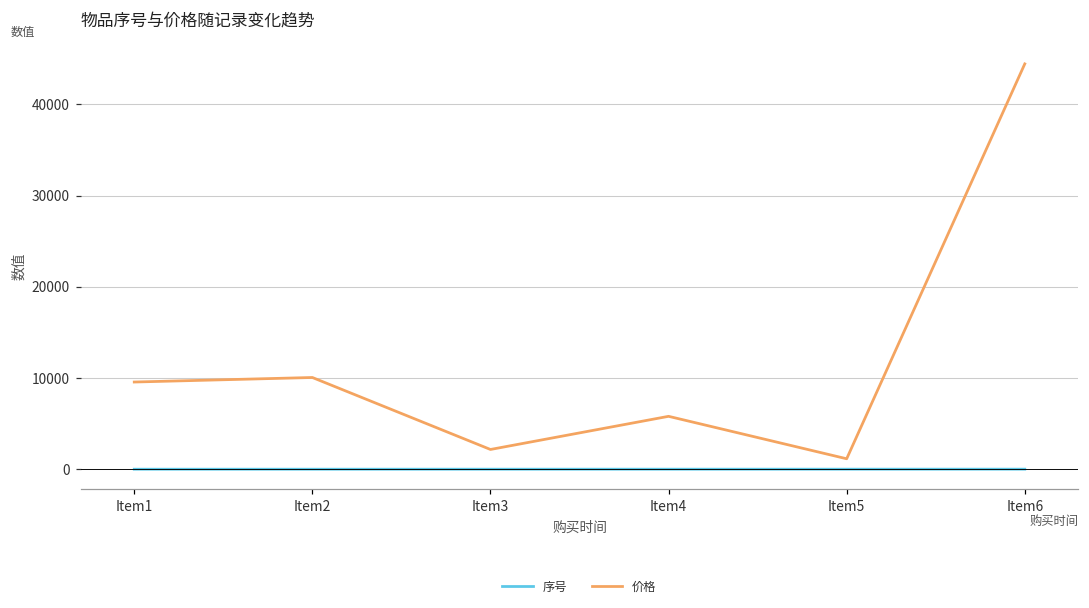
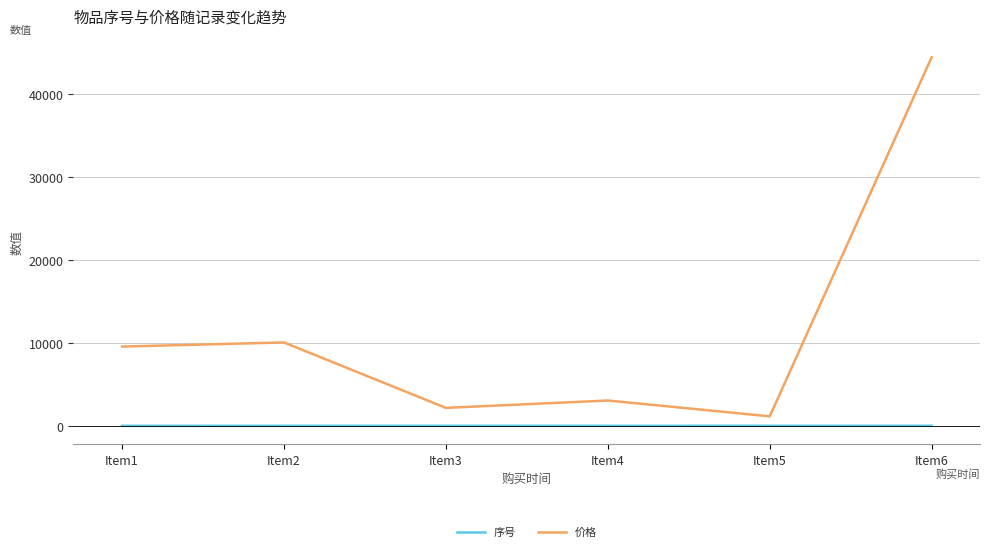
  {
    "序号": {
      "Item1": 0,
      "Item2": 0,
      "Item3": 0,
      "Item4": 0,
      "Item5": 0,
      "Item6": 0
    },
    "价格": {
      "Item1": 10000,
      "Item2": 10000,
      "Item3": 2000,
-     "Item4": 6000,
+     "Item4": 3000,
      "Item5": 1000,
      "Item6": 44000
    }
  }
